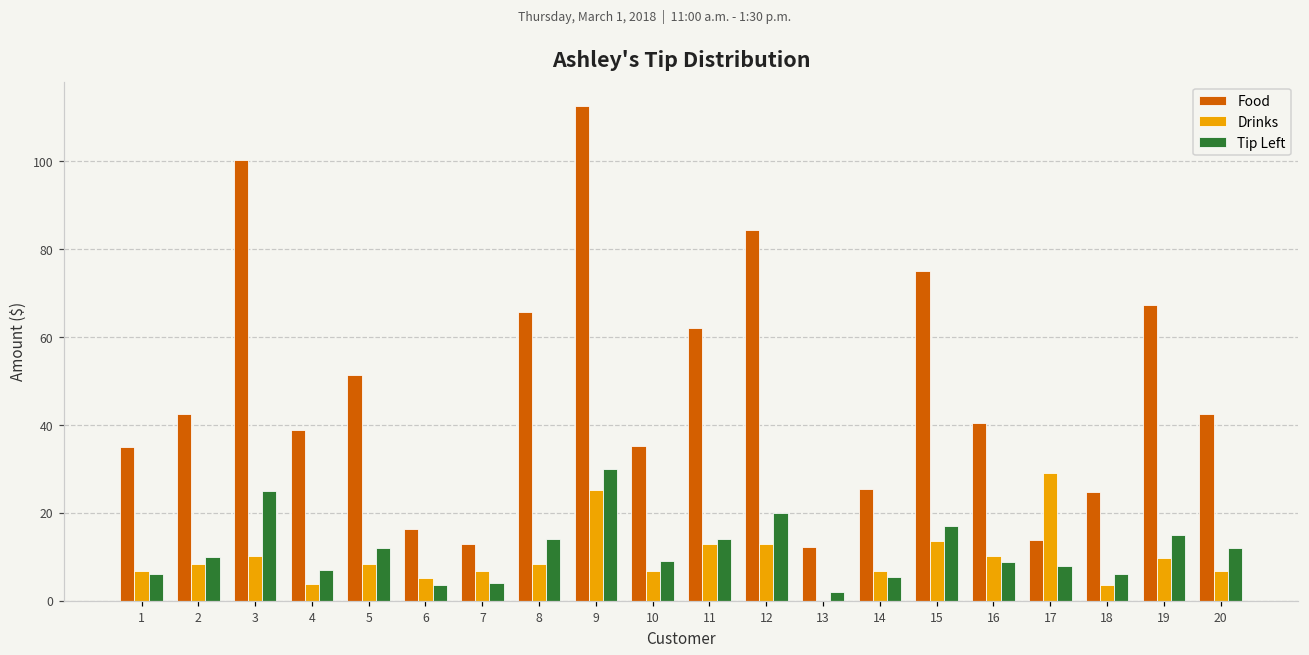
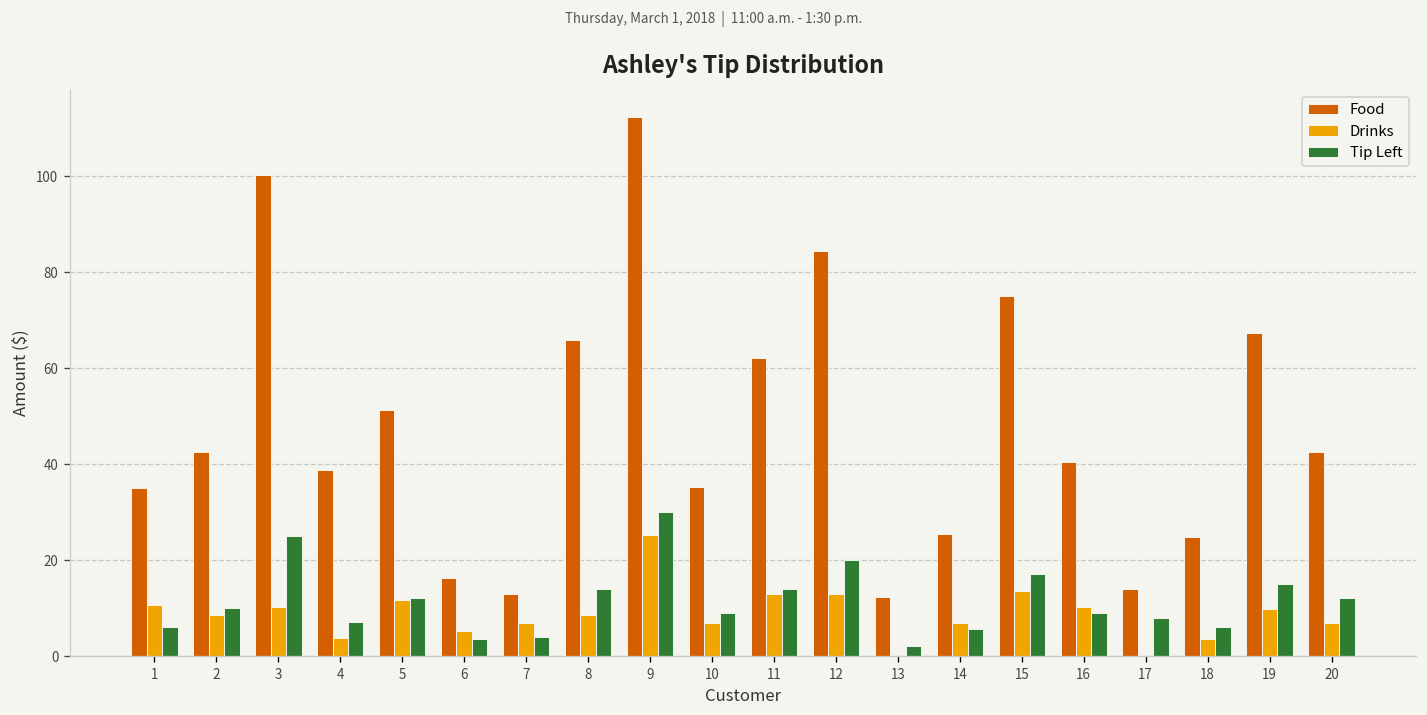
  {
    "Food": {
      "1": 35,
      "2": 43,
      "3": 100,
      "4": 39,
      "5": 51,
      "6": 16,
      "7": 13,
      "8": 66,
      "9": 112,
      "10": 35,
      "11": 62,
      "12": 84,
      "13": 12,
      "14": 25,
      "15": 75,
      "16": 40,
      "17": 14,
      "18": 25,
      "19": 67,
      "20": 42
    },
    "Drinks": {
-     "1": 7,
+     "1": 11,
      "2": 8,
      "3": 10,
      "4": 4,
-     "5": 8,
+     "5": 12,
      "6": 5,
      "7": 7,
      "8": 8,
      "9": 25,
      "10": 7,
      "11": 13,
      "12": 13,
      "13": 0,
      "14": 7,
      "15": 14,
      "16": 10,
-     "17": 29,
+     "17": 0,
      "18": 4,
      "19": 10,
      "20": 7
    },
    "Tip Left": {
      "1": 6,
      "2": 10,
      "3": 25,
      "4": 7,
      "5": 12,
      "6": 4,
      "7": 4,
      "8": 14,
      "9": 30,
      "10": 9,
      "11": 14,
      "12": 20,
      "13": 2,
      "14": 6,
      "15": 17,
      "16": 9,
      "17": 8,
      "18": 6,
      "19": 15,
      "20": 12
    }
  }
